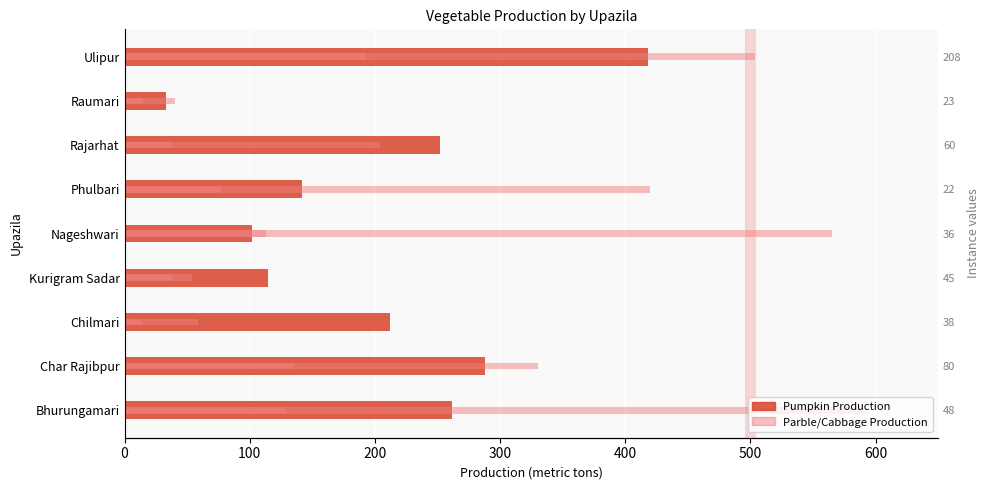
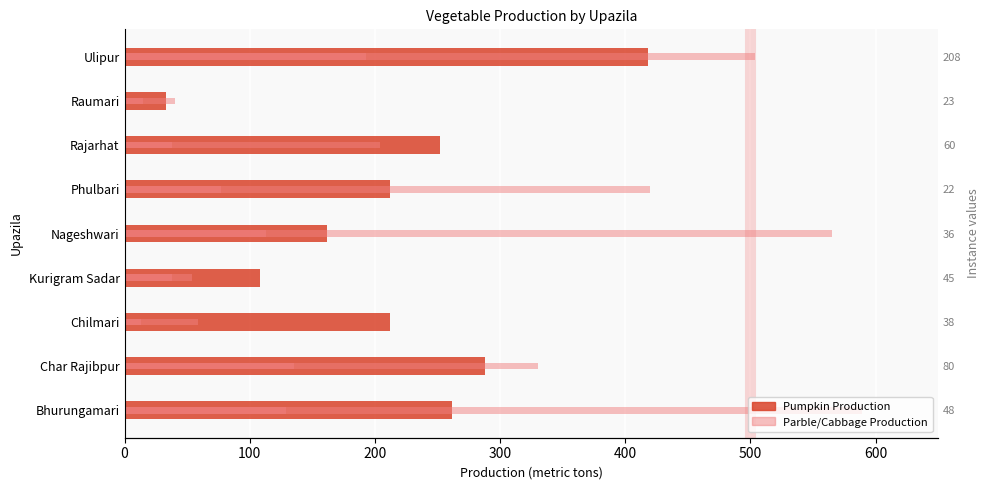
  {
    "Pumpkin Production": {
      "Rajarhat": 252,
-     "Phulbari": 142,
-     "Nageshwari": 102,
-     "Kurigram Sadar": 115,
+     "Phulbari": 212,
+     "Nageshwari": 162,
+     "Kurigram Sadar": 108,
      "Chilmari": 212
    }
  }
